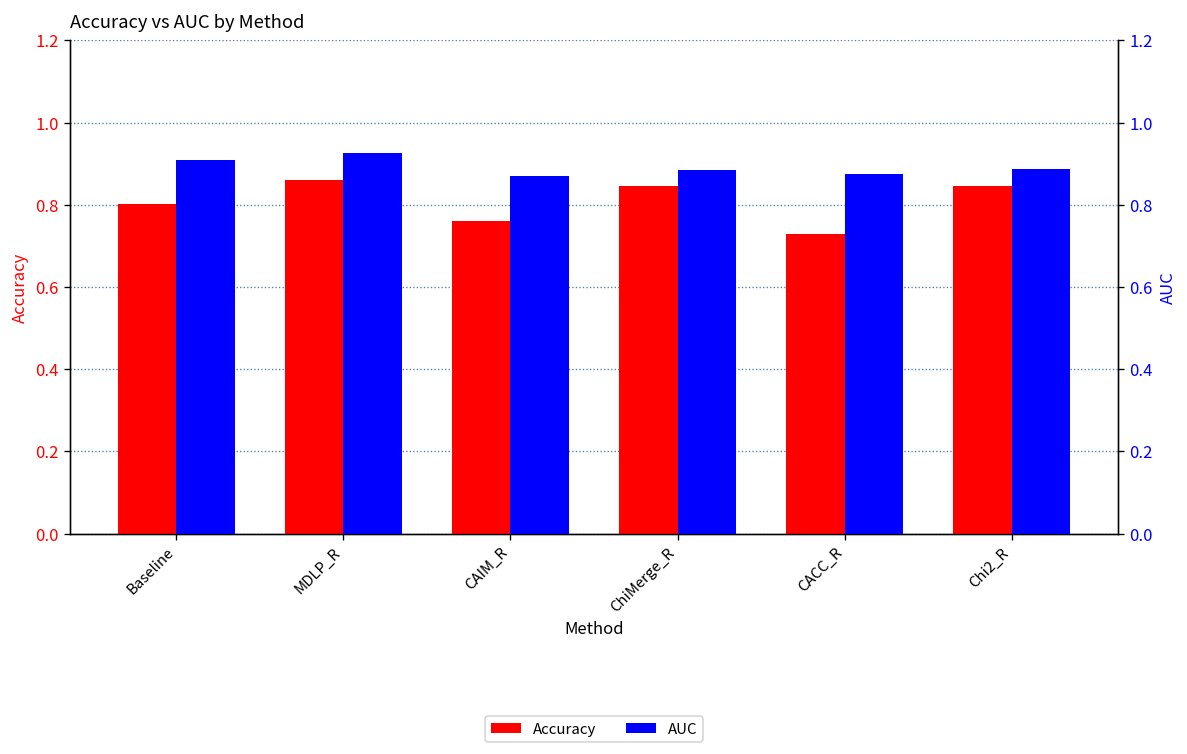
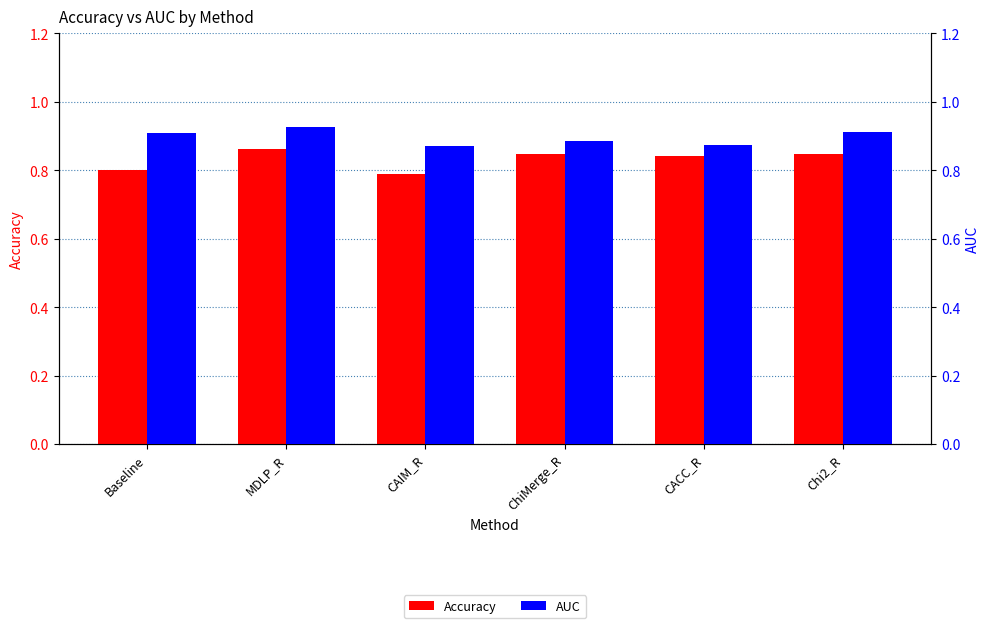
  {
    "Accuracy": {
      "Baseline": 0.80,
      "MDLP_R": 0.86,
-     "CAIM_R": 0.76,
+     "CAIM_R": 0.79,
      "ChiMerge_R": 0.85,
-     "CACC_R": 0.73,
+     "CACC_R": 0.84,
      "Chi2_R": 0.85
    },
    "AUC": {
      "Baseline": 0.91,
      "MDLP_R": 0.93,
      "CAIM_R": 0.87,
      "ChiMerge_R": 0.89,
      "CACC_R": 0.87,
-     "Chi2_R": 0.89
+     "Chi2_R": 0.91
    }
  }
